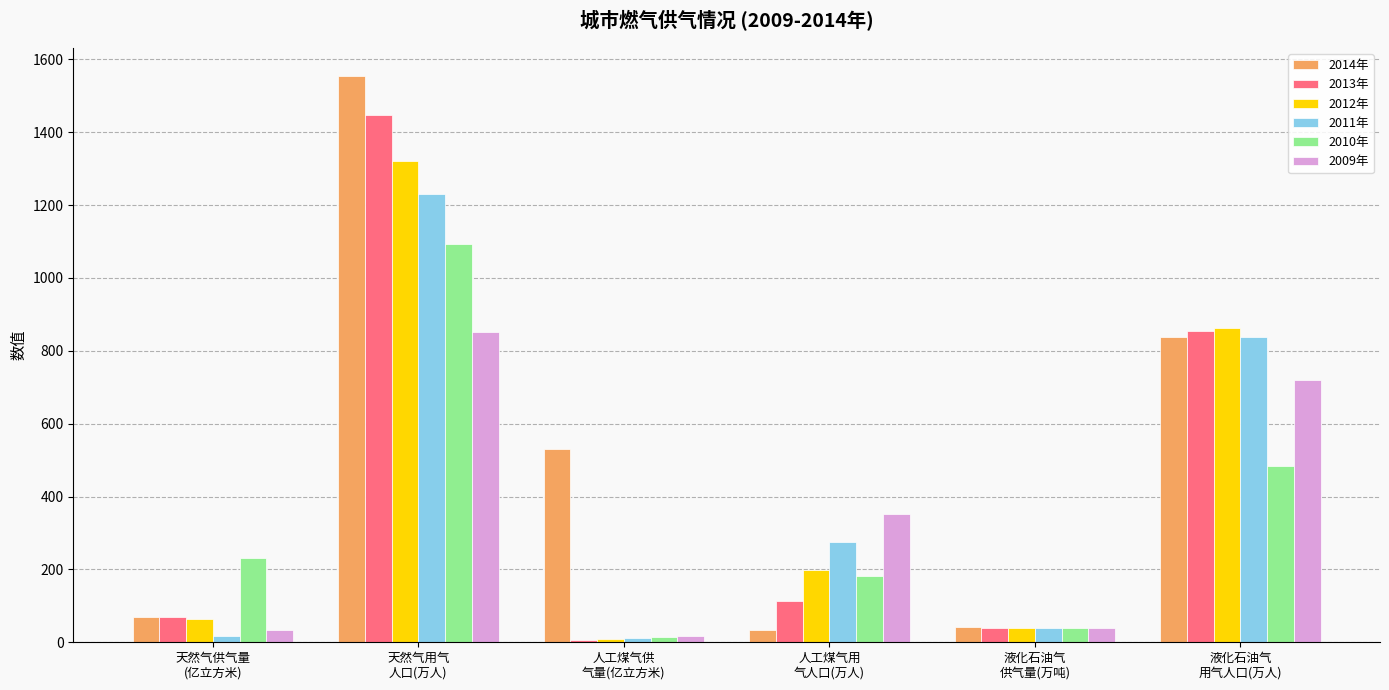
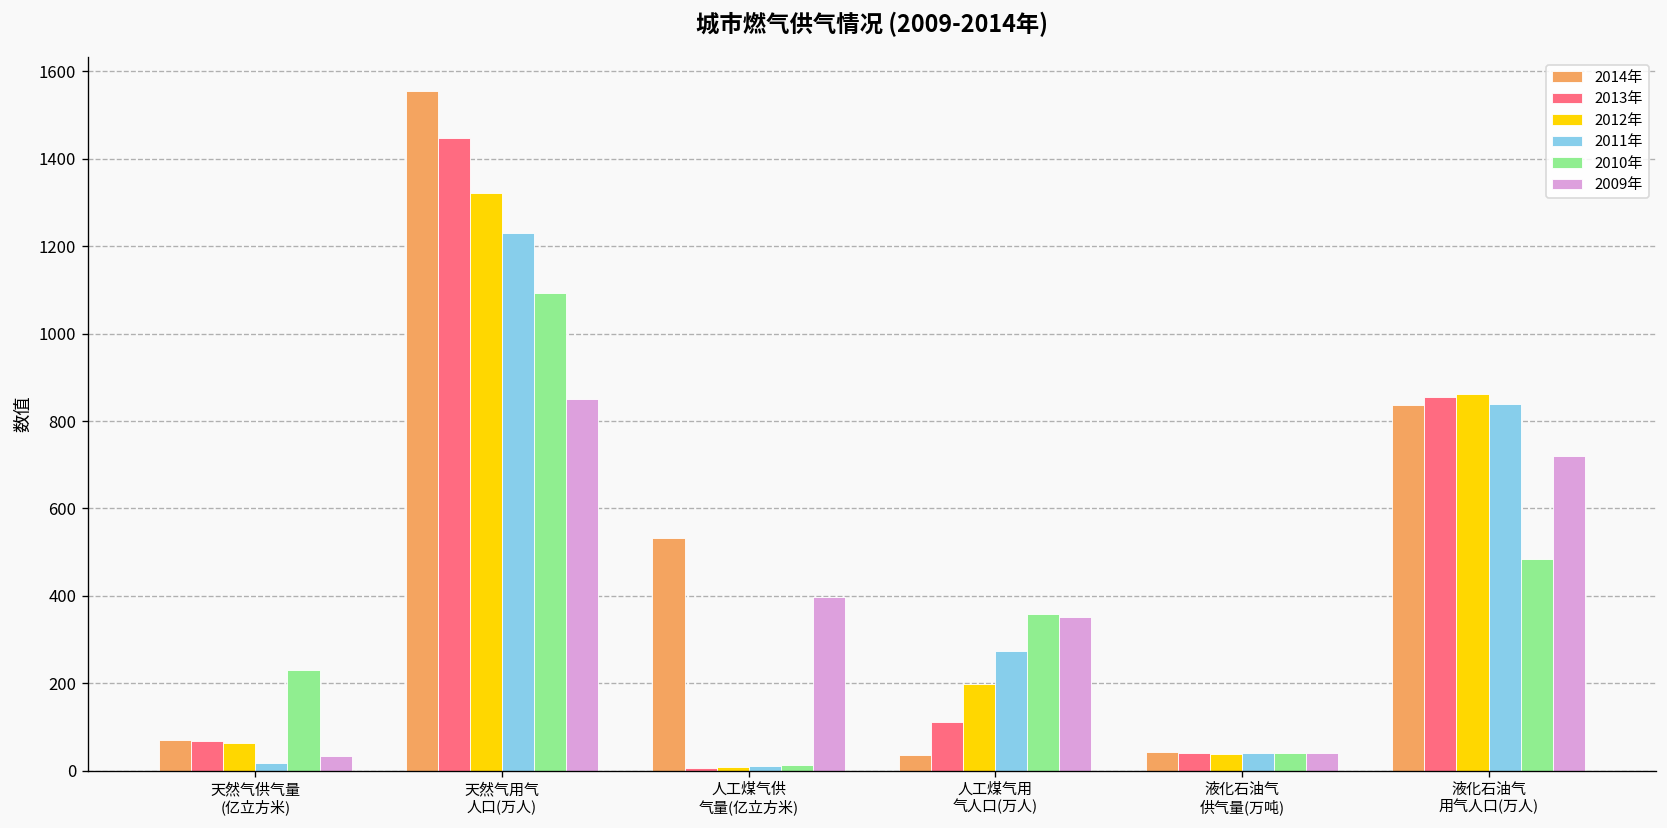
  {
    "2014年": {
      "天然气供气量 (亿立方米)": 70,
      "天然气用气 人口(万人)": 1550,
      "人工煤气供 气量(亿立方米)": 530,
      "人工煤气用 气人口(万人)": 30,
      "液化石油气 供气量(万吨)": 40,
      "液化石油气 用气人口(万人)": 840
    },
    "2013年": {
      "天然气供气量 (亿立方米)": 70,
      "天然气用气 人口(万人)": 1450,
      "人工煤气用 气人口(万人)": 110,
      "液化石油气 供气量(万吨)": 40,
      "液化石油气 用气人口(万人)": 860
    },
    "2012年": {
      "天然气供气量 (亿立方米)": 60,
      "天然气用气 人口(万人)": 1320,
      "人工煤气供 气量(亿立方米)": 10,
      "人工煤气用 气人口(万人)": 200,
      "液化石油气 供气量(万吨)": 40,
      "液化石油气 用气人口(万人)": 860
    },
    "2011年": {
      "天然气供气量 (亿立方米)": 20,
      "天然气用气 人口(万人)": 1230,
      "人工煤气供 气量(亿立方米)": 10,
      "人工煤气用 气人口(万人)": 270,
      "液化石油气 供气量(万吨)": 40,
      "液化石油气 用气人口(万人)": 840
    },
    "2010年": {
      "天然气供气量 (亿立方米)": 230,
      "天然气用气 人口(万人)": 1090,
      "人工煤气供 气量(亿立方米)": 10,
-     "人工煤气用 气人口(万人)": 180,
+     "人工煤气用 气人口(万人)": 360,
      "液化石油气 供气量(万吨)": 40,
      "液化石油气 用气人口(万人)": 480
    },
    "2009年": {
      "天然气供气量 (亿立方米)": 30,
      "天然气用气 人口(万人)": 850,
-     "人工煤气供 气量(亿立方米)": 20,
+     "人工煤气供 气量(亿立方米)": 400,
      "人工煤气用 气人口(万人)": 350,
      "液化石油气 供气量(万吨)": 40,
      "液化石油气 用气人口(万人)": 720
    }
  }
